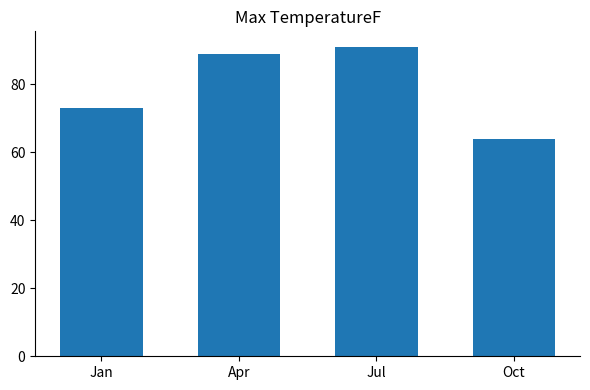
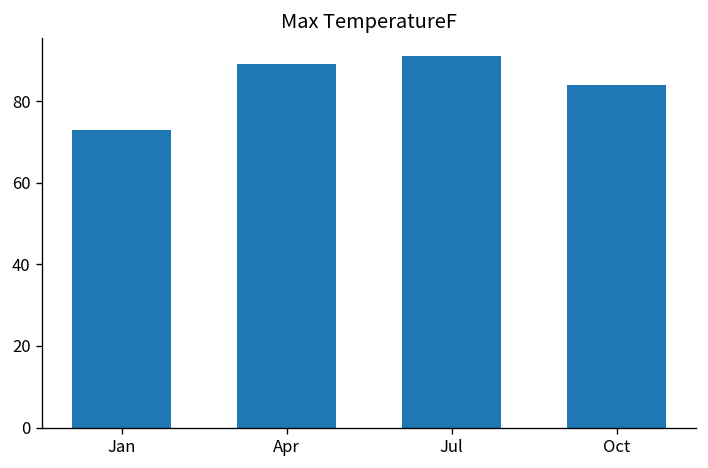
  {
    "Jan": 73,
    "Apr": 89,
    "Jul": 91,
-   "Oct": 64
+   "Oct": 84
  }
